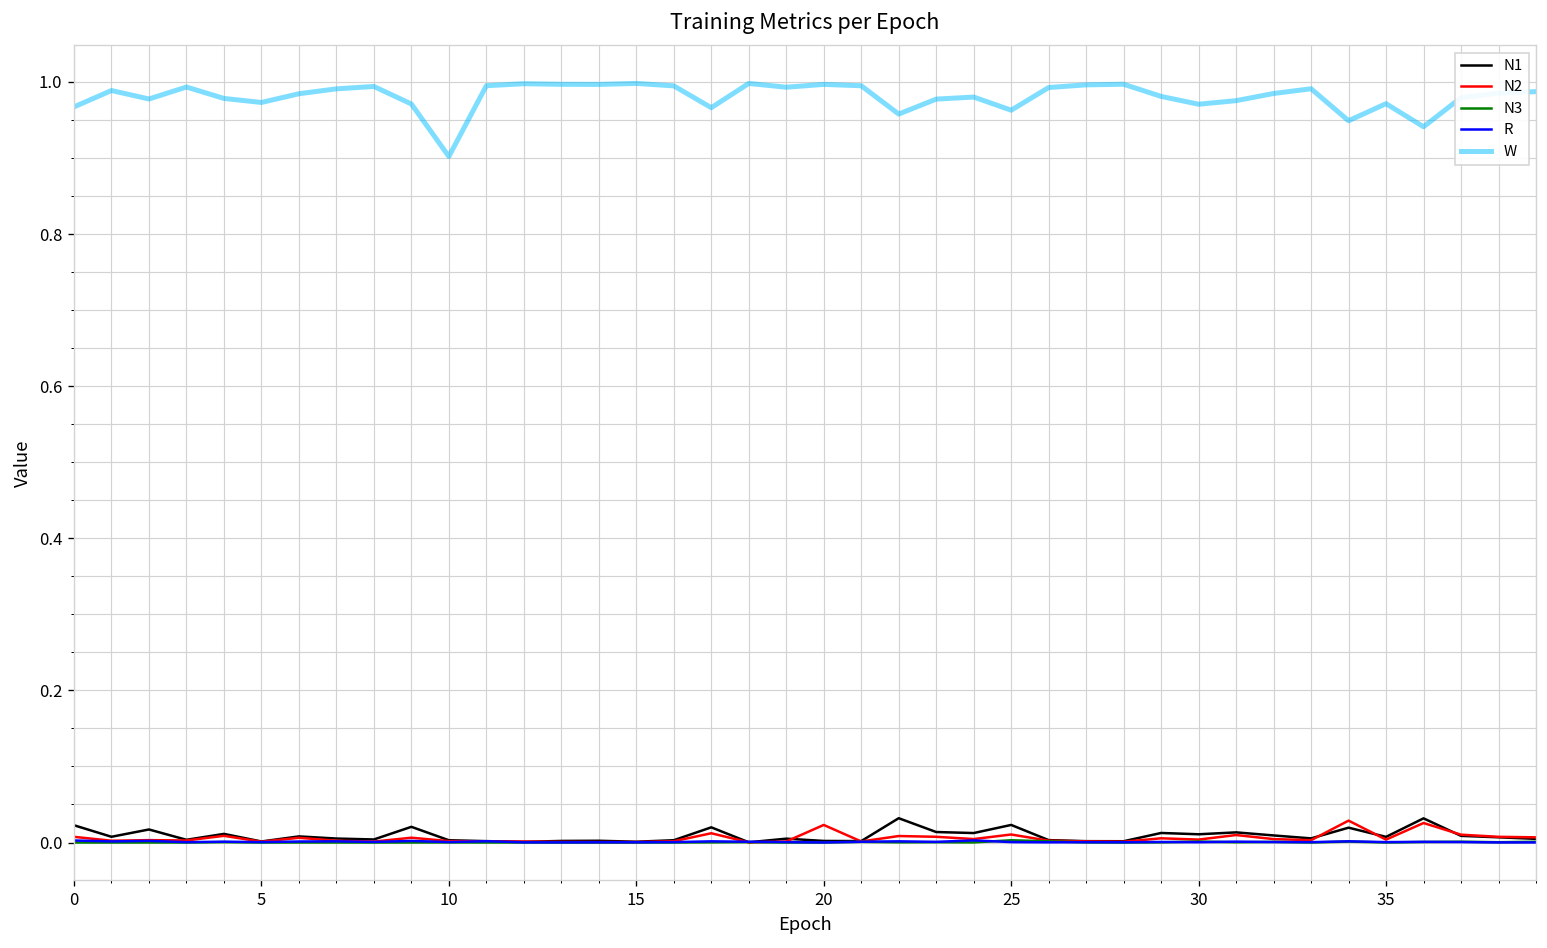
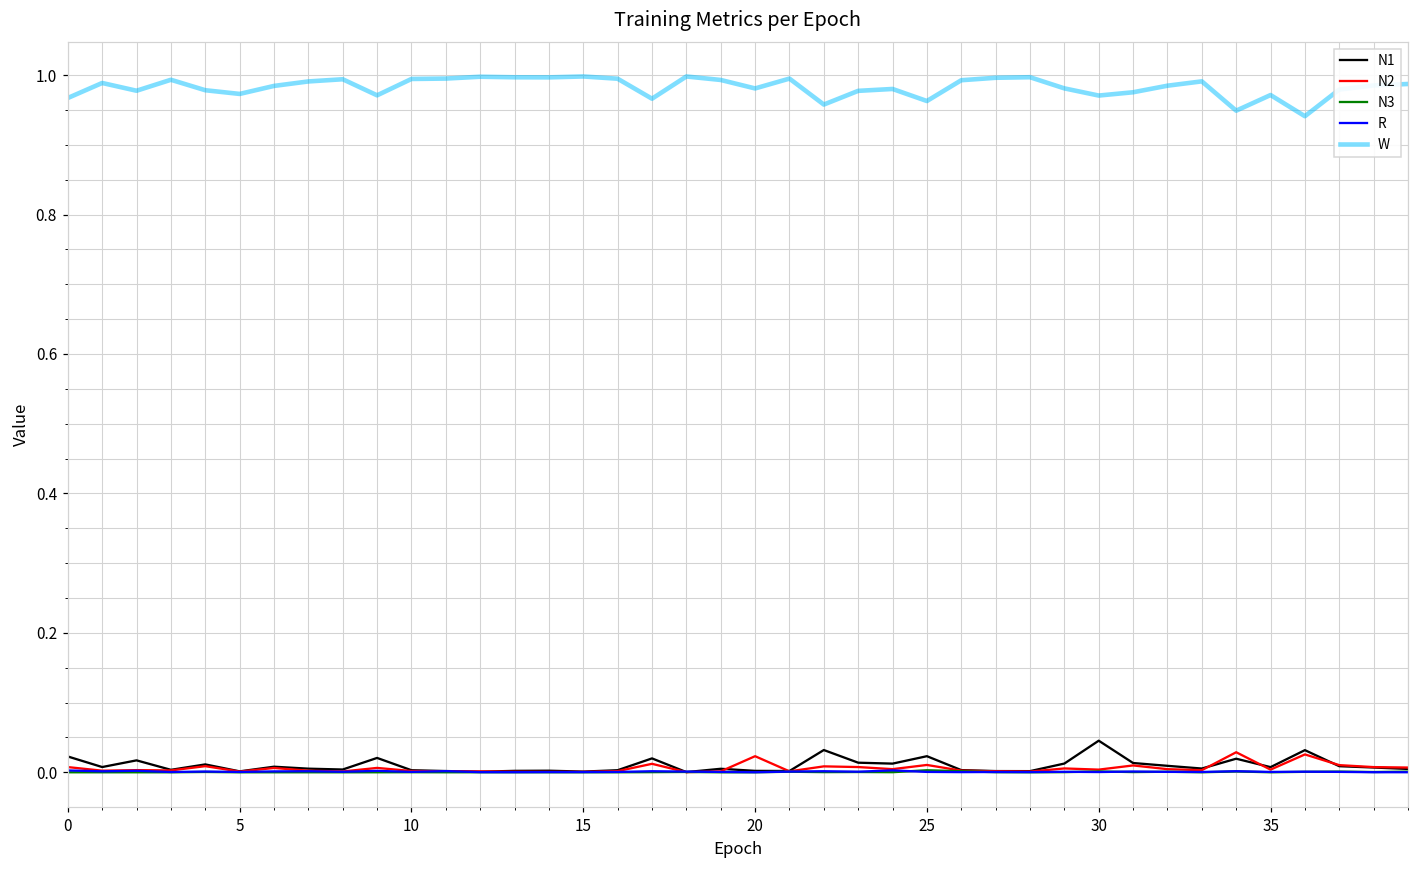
  {
    "N1": {
      "0": 0.02,
      "25": 0.02,
-     "30": 0.01
+     "30": 0.05
    },
    "N2": {
      "0": 0.01,
      "20": 0.02,
      "25": 0.01
    },
    "W": {
      "0": 0.97,
      "5": 0.97,
-     "10": 0.90,
+     "10": 0.99,
      "15": 1.00,
-     "20": 1.00,
+     "20": 0.98,
      "25": 0.96,
      "30": 0.97,
      "35": 0.97
    }
  }
